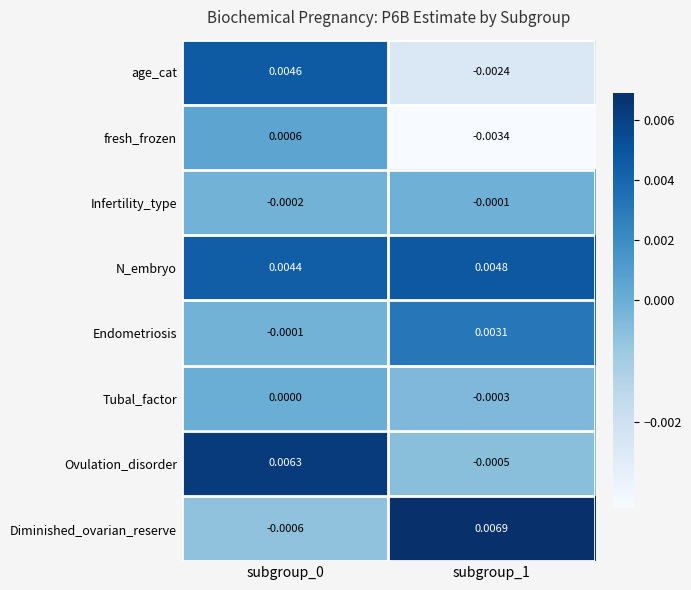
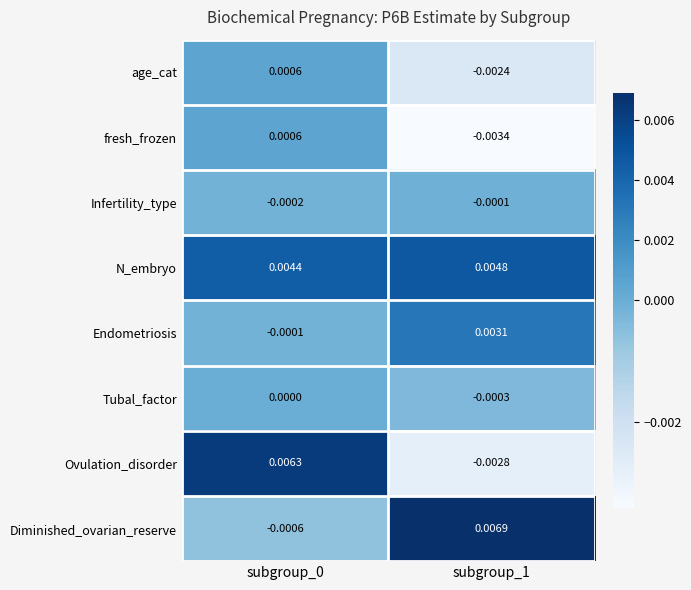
  {
    "age_cat": {
-     "subgroup_0": 0.0046,
+     "subgroup_0": 0.0006,
      "subgroup_1": -0.0024
    },
    "fresh_frozen": {
      "subgroup_0": 0.0006,
      "subgroup_1": -0.0034
    },
    "Infertility_type": {
      "subgroup_0": -0.0002,
      "subgroup_1": -0.0001
    },
    "N_embryo": {
      "subgroup_0": 0.0044,
      "subgroup_1": 0.0048
    },
    "Endometriosis": {
      "subgroup_0": -0.0001,
      "subgroup_1": 0.0031
    },
    "Tubal_factor": {
      "subgroup_0": 0.0000,
      "subgroup_1": -0.0003
    },
    "Ovulation_disorder": {
      "subgroup_0": 0.0063,
-     "subgroup_1": -0.0005
+     "subgroup_1": -0.0028
    },
    "Diminished_ovarian_reserve": {
      "subgroup_0": -0.0006,
      "subgroup_1": 0.0069
    }
  }
